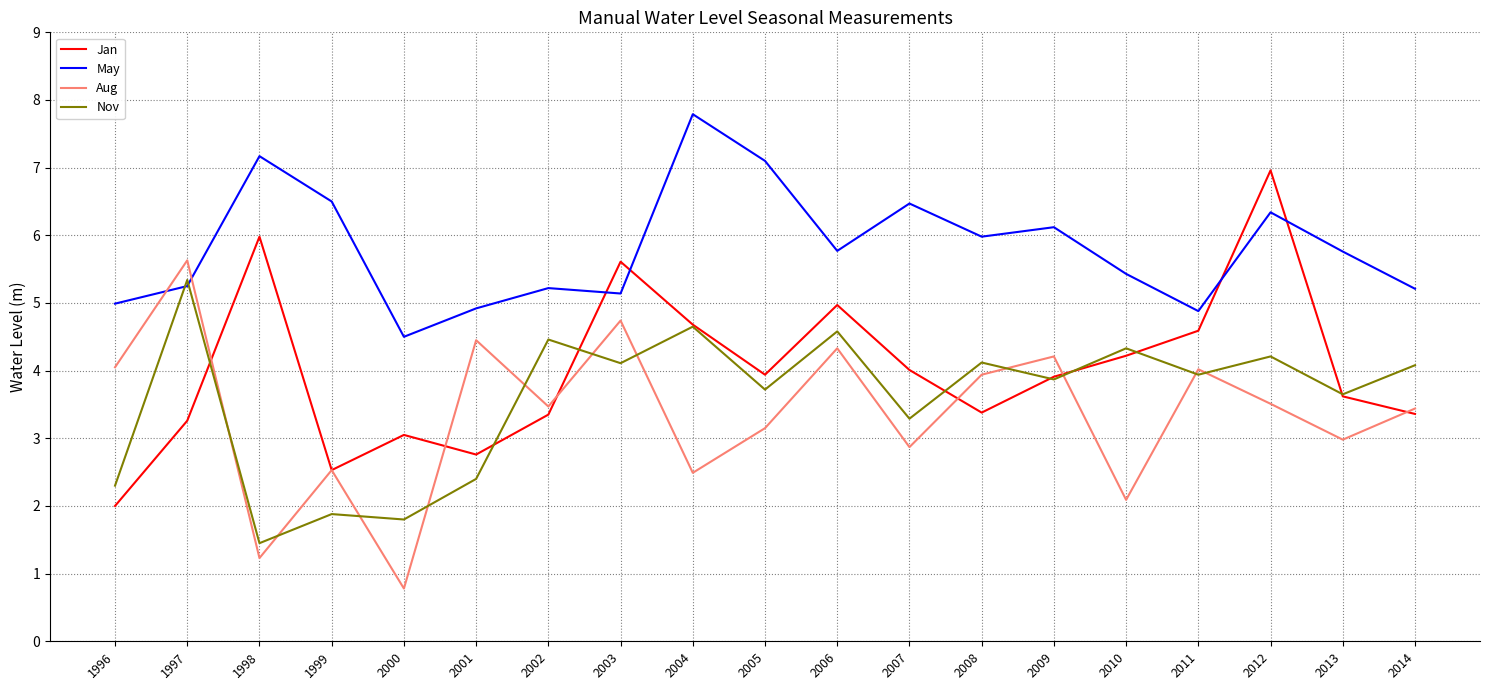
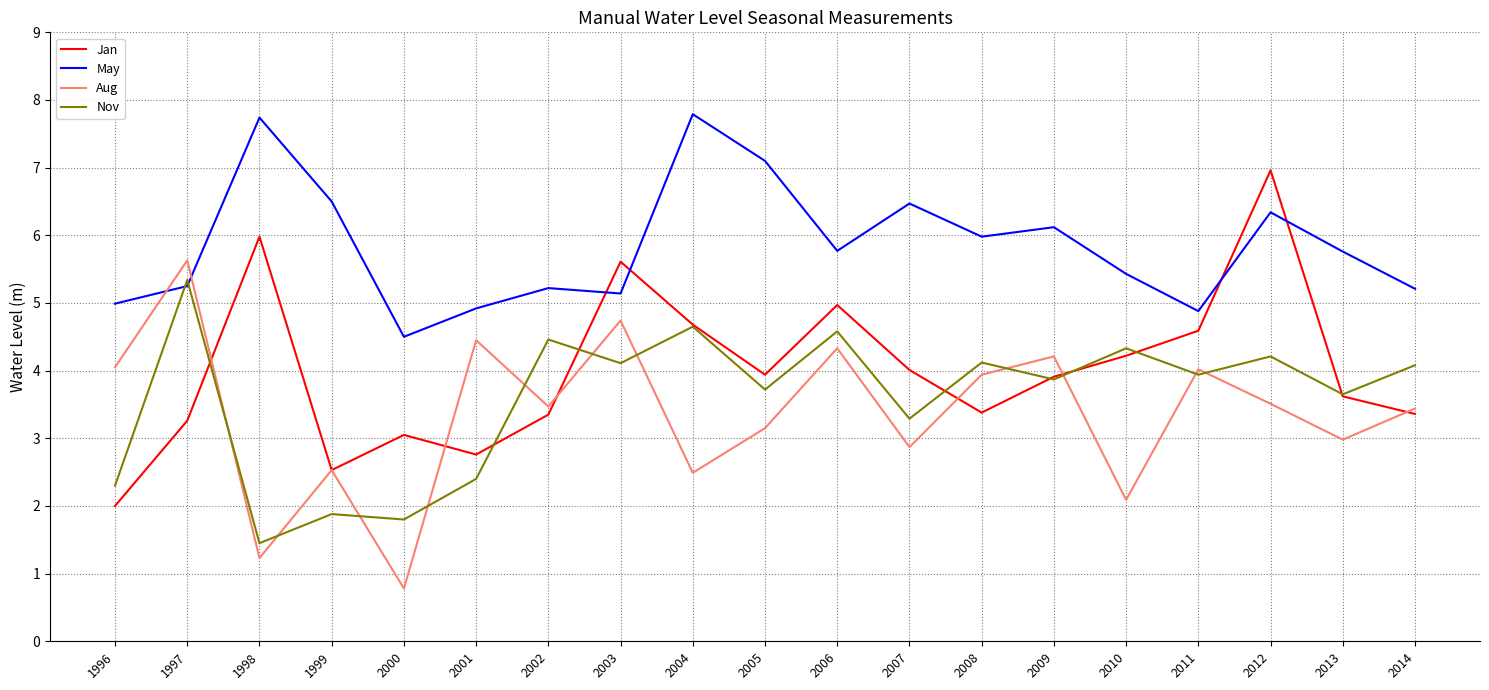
  {
    "Jan": {
      "1996": 2.0,
      "1997": 3.3,
      "1998": 6.0,
      "2000": 3.1,
      "2001": 2.8,
      "2002": 3.4,
      "2003": 5.6,
      "2005": 3.9,
      "2006": 5.0,
      "2007": 4.0,
      "2008": 3.4,
      "2009": 3.9,
      "2010": 4.2,
      "2011": 4.6,
      "2012": 7.0,
      "2014": 3.4
    },
    "May": {
      "1996": 5.0,
      "1997": 5.3,
-     "1998": 7.2,
+     "1998": 7.7,
      "1999": 6.5,
      "2000": 4.5,
      "2001": 4.9,
      "2002": 5.2,
      "2003": 5.1,
      "2004": 7.8,
      "2005": 7.1,
      "2006": 5.8,
      "2007": 6.5,
      "2008": 6.0,
      "2009": 6.1,
      "2010": 5.4,
      "2011": 4.9,
      "2012": 6.3,
      "2013": 5.8,
      "2014": 5.2
    },
    "Aug": {
      "1996": 4.1,
      "1997": 5.6,
      "1998": 1.2,
      "2000": 0.8,
      "2001": 4.5,
      "2002": 3.5,
      "2003": 4.7,
      "2004": 2.5,
      "2005": 3.2,
      "2006": 4.3,
      "2007": 2.9,
      "2008": 3.9,
      "2009": 4.2,
      "2010": 2.1,
      "2011": 4.0,
      "2012": 3.5,
      "2013": 3.0,
      "2014": 3.4
    },
    "Nov": {
      "1996": 2.3,
      "1997": 5.3,
      "1998": 1.5,
      "1999": 1.9,
      "2000": 1.8,
      "2001": 2.4,
      "2002": 4.5,
      "2003": 4.1,
      "2005": 3.7,
      "2006": 4.6,
      "2007": 3.3,
      "2008": 4.1,
      "2009": 3.9,
      "2010": 4.3,
      "2011": 3.9,
      "2012": 4.2,
      "2014": 4.1
    }
  }
